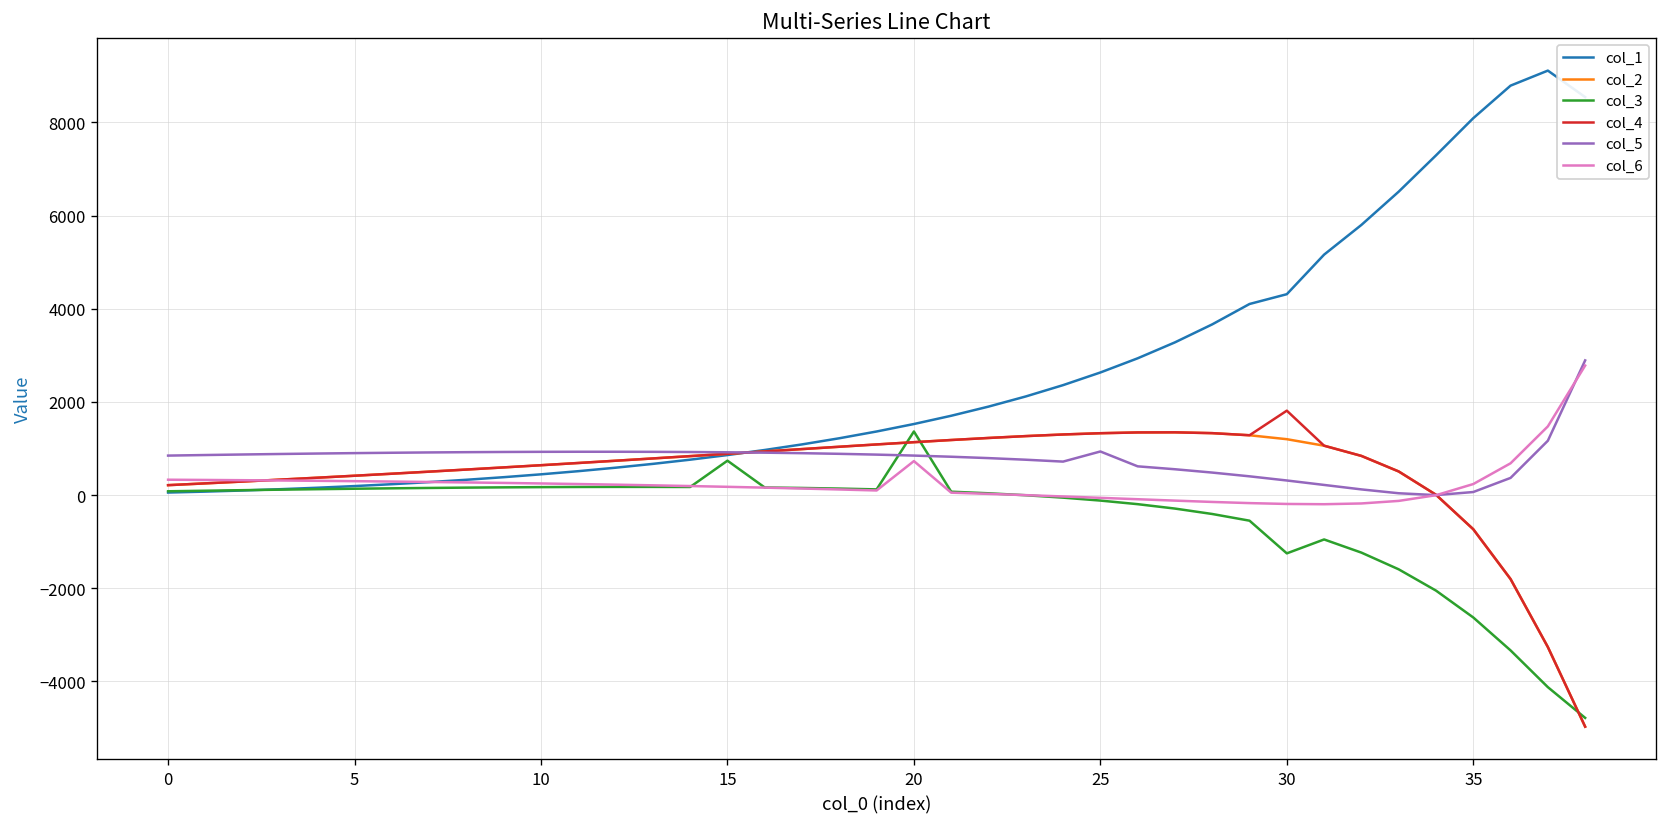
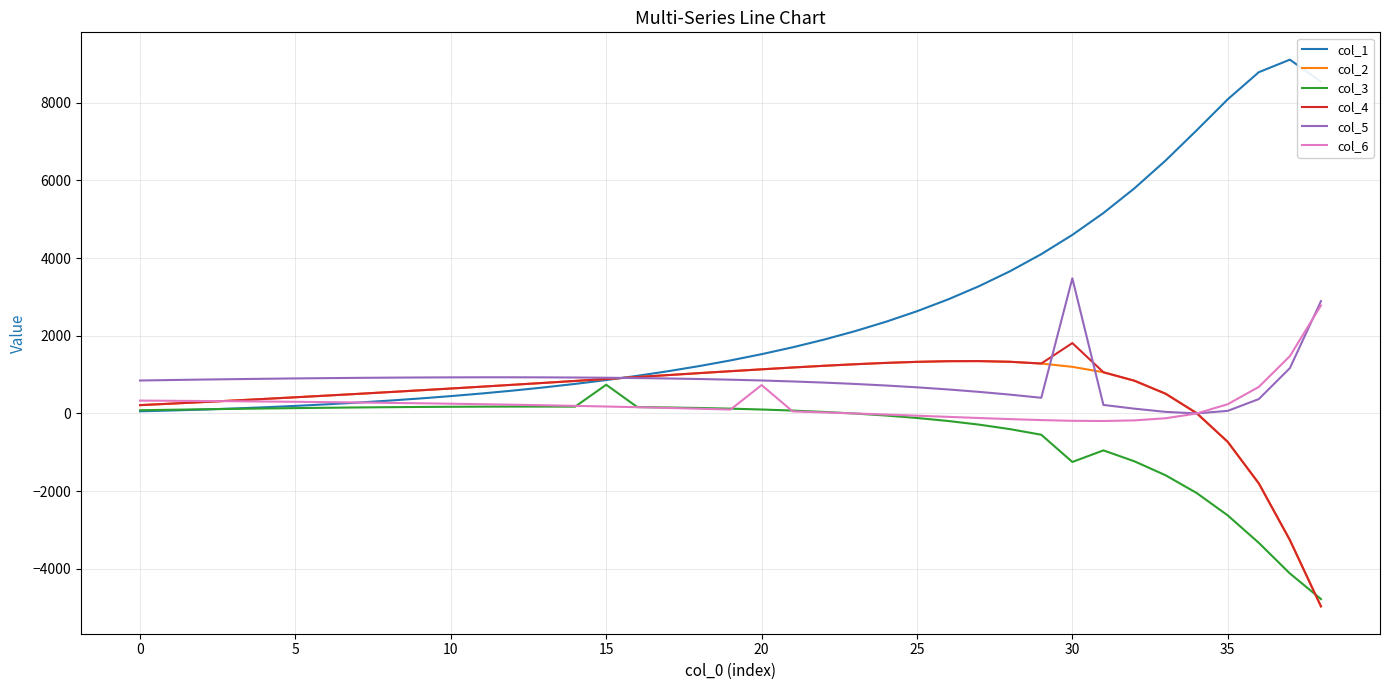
  {
    "col_1": {
      "10": 400,
      "20": 1500,
      "25": 2600,
-     "30": 4300,
+     "30": 4600,
      "35": 8100
    },
    "col_2": {
      "30": 1200
    },
    "col_3": {
      "10": 200,
      "15": 700,
-     "20": 1400,
+     "20": 100,
      "30": -1300,
      "35": -2600
    },
    "col_4": {
      "30": 1800
    },
    "col_5": {
      "0": 800,
      "5": 900,
      "10": 900,
      "20": 800,
-     "25": 900,
-     "30": 300,
+     "25": 700,
+     "30": 3500,
      "35": 100
    },
    "col_6": {
      "0": 300,
      "5": 300,
      "10": 300,
      "15": 200,
      "20": 700,
      "30": -200,
      "35": 200
    }
  }
